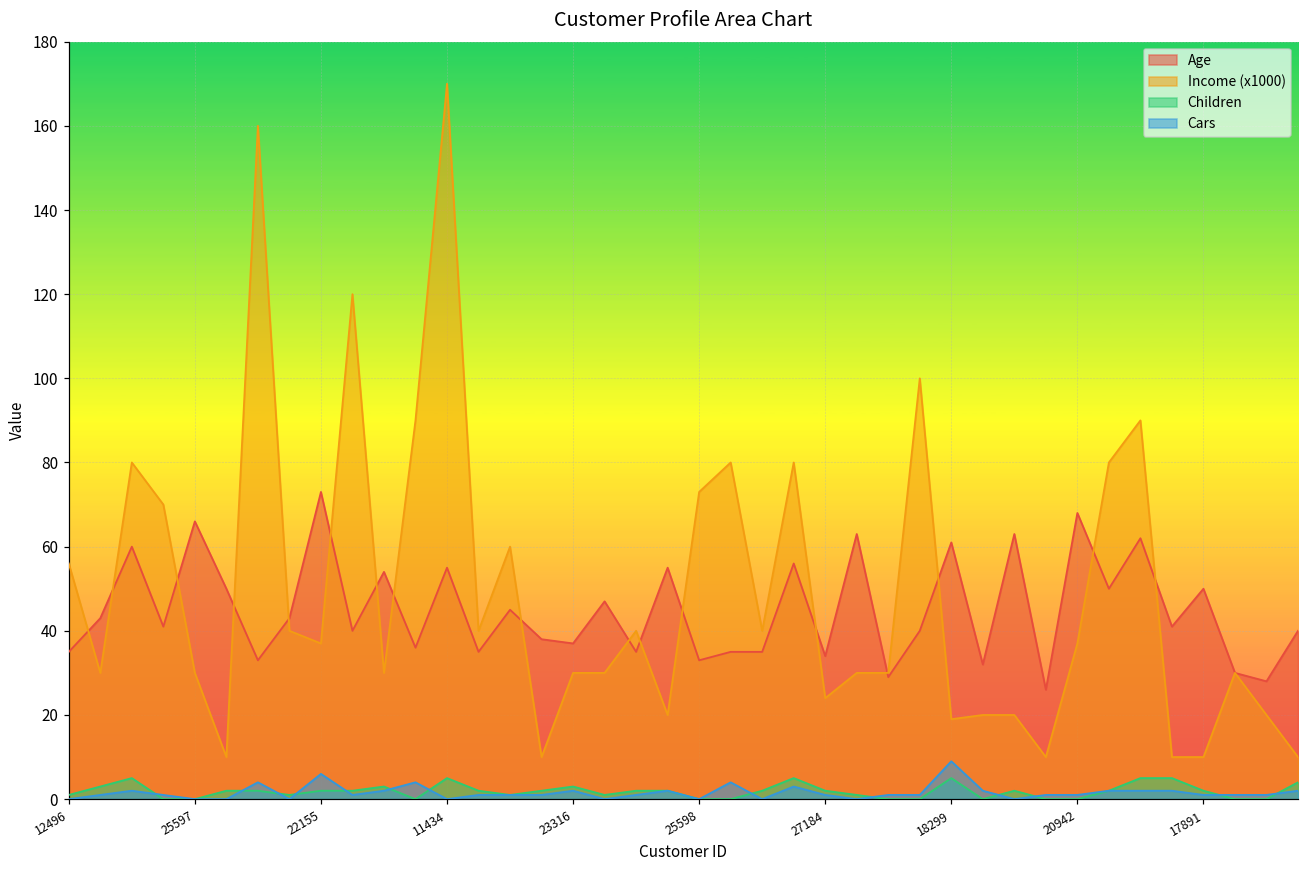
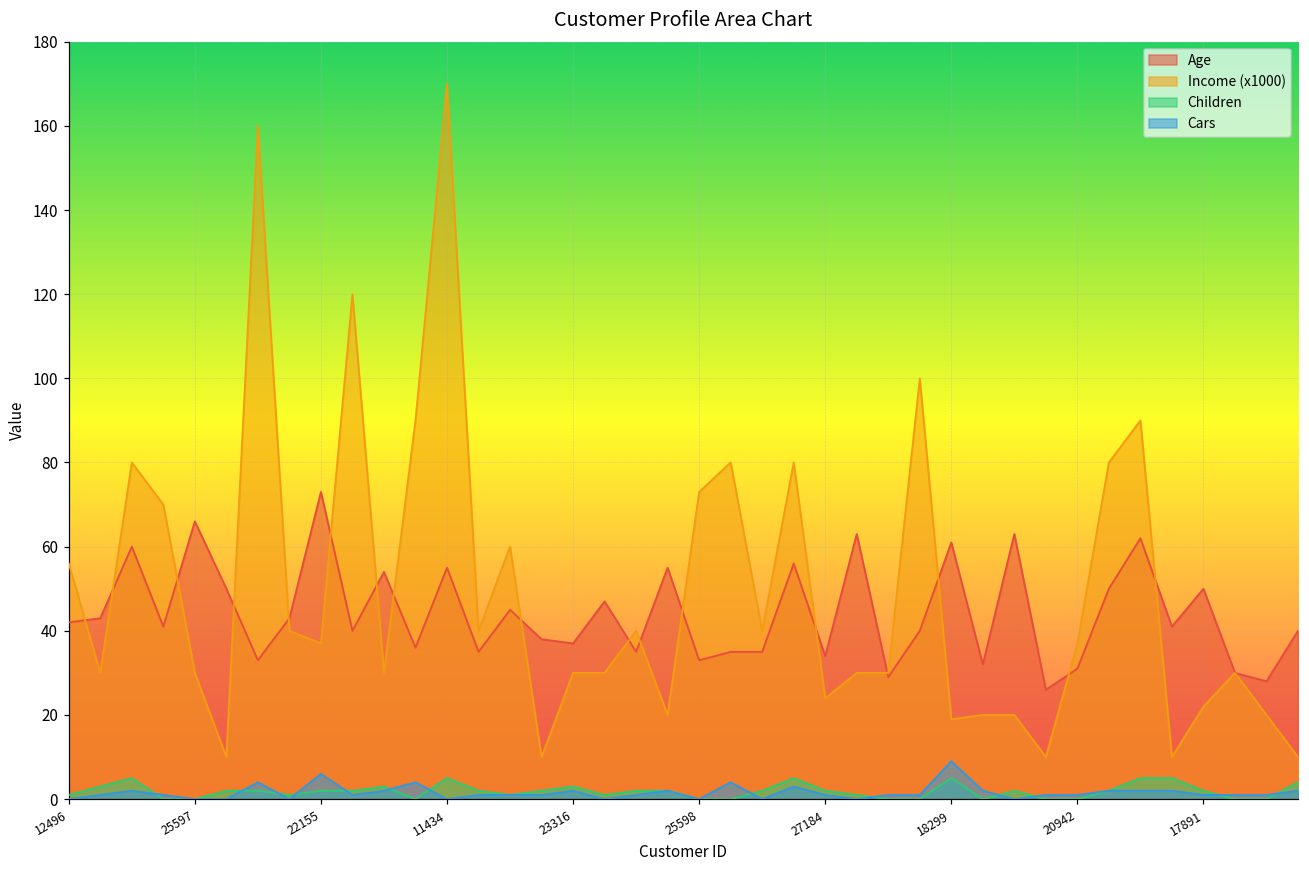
  {
    "Age": {
-     "12496": 35,
+     "12496": 42,
      "25597": 66,
      "22155": 73,
      "11434": 55,
      "23316": 37,
      "25598": 33,
      "27184": 34,
      "18299": 61,
-     "20942": 68,
+     "20942": 31,
      "17891": 50
    },
    "Income (x1000)": {
      "12496": 56,
      "25597": 30,
      "22155": 37,
      "11434": 170,
      "23316": 30,
      "25598": 73,
      "27184": 24,
      "18299": 19,
      "20942": 37,
-     "17891": 10
+     "17891": 22
    },
    "Children": {
      "12496": 1,
      "22155": 2,
      "11434": 5,
      "23316": 3,
      "27184": 2,
      "18299": 5,
      "20942": 0,
      "17891": 2
    },
    "Cars": {
      "12496": 0,
      "22155": 6,
      "11434": 0,
      "23316": 2,
      "27184": 1,
      "18299": 9,
      "20942": 1,
      "17891": 1
    }
  }
